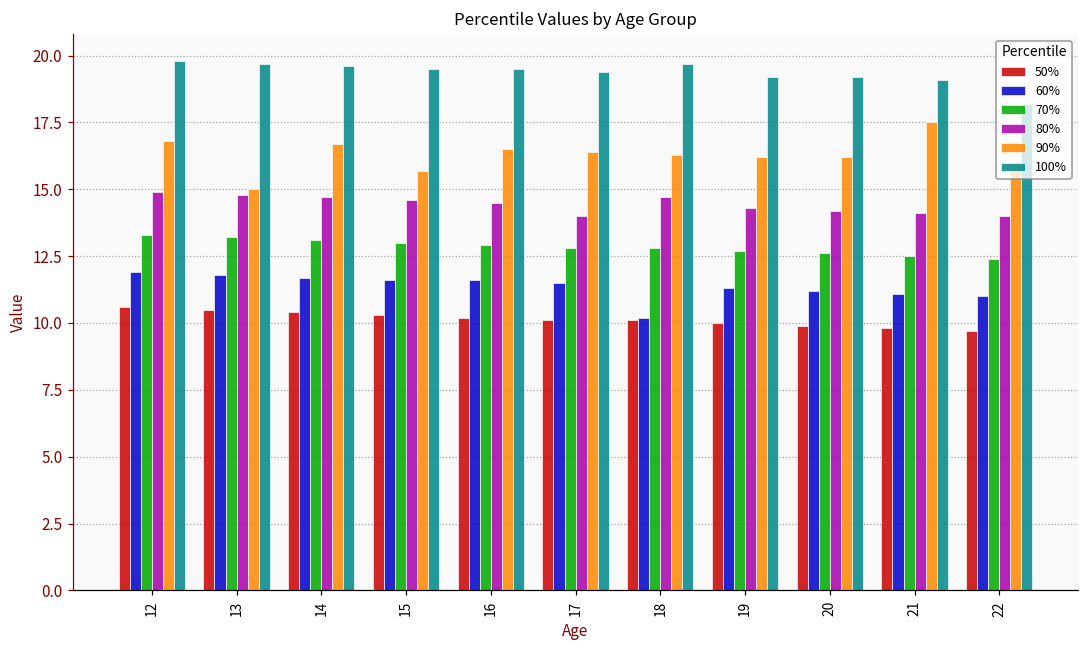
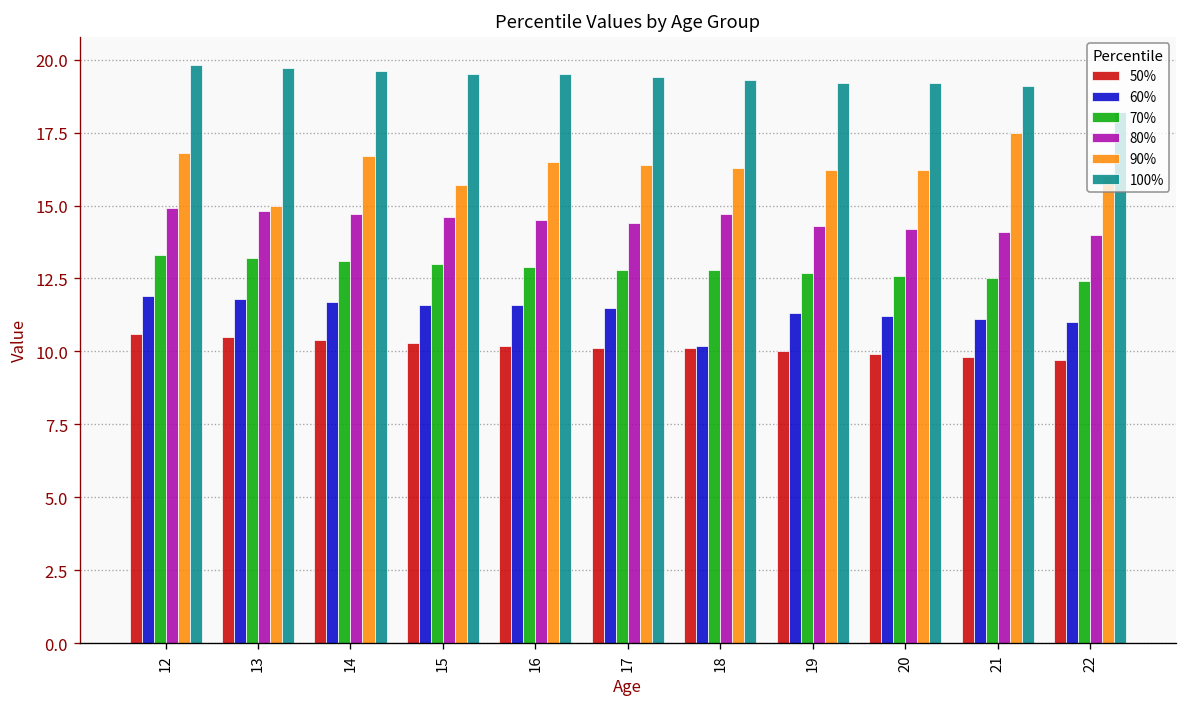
  {
    "50%": {
      "12": 10.6,
      "13": 10.5,
      "14": 10.4,
      "15": 10.3,
      "16": 10.2,
      "17": 10.1,
      "18": 10.1,
      "19": 10.0,
      "20": 9.9,
      "21": 9.8,
      "22": 9.7
    },
    "60%": {
      "12": 11.9,
      "13": 11.8,
      "14": 11.7,
      "15": 11.6,
      "16": 11.6,
      "17": 11.5,
      "18": 10.2,
      "19": 11.3,
      "20": 11.2,
      "21": 11.1,
      "22": 11.0
    },
    "70%": {
      "12": 13.3,
      "13": 13.2,
      "14": 13.1,
      "15": 13.0,
      "16": 12.9,
      "17": 12.8,
      "18": 12.8,
      "19": 12.7,
      "20": 12.6,
      "21": 12.5,
      "22": 12.4
    },
    "80%": {
      "12": 14.9,
      "13": 14.8,
      "14": 14.7,
      "15": 14.6,
      "16": 14.5,
-     "17": 14.0,
+     "17": 14.4,
      "18": 14.7,
      "19": 14.3,
      "20": 14.2,
      "21": 14.1,
      "22": 14.0
    },
    "90%": {
      "12": 16.8,
      "13": 15.0,
      "14": 16.7,
      "15": 15.7,
      "16": 16.5,
      "17": 16.4,
      "18": 16.3,
      "19": 16.2,
      "20": 16.2,
      "21": 17.5
    },
    "100%": {
      "12": 19.8,
      "13": 19.7,
      "14": 19.6,
      "15": 19.5,
      "16": 19.5,
      "17": 19.4,
-     "18": 19.7,
+     "18": 19.3,
      "19": 19.2,
      "20": 19.2,
      "21": 19.1
    }
  }
